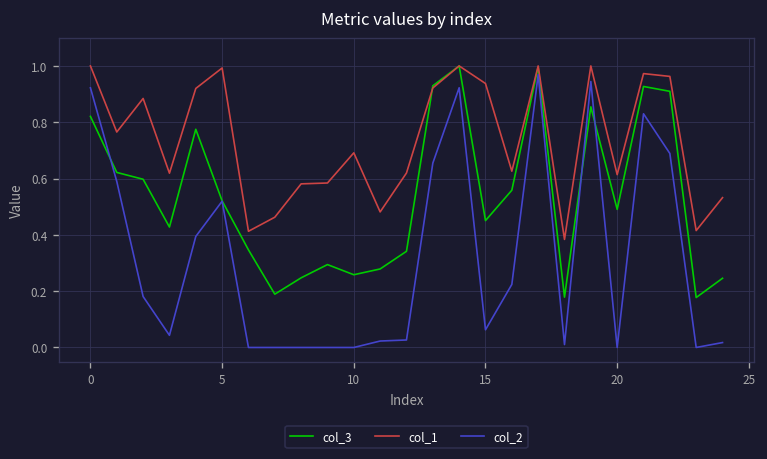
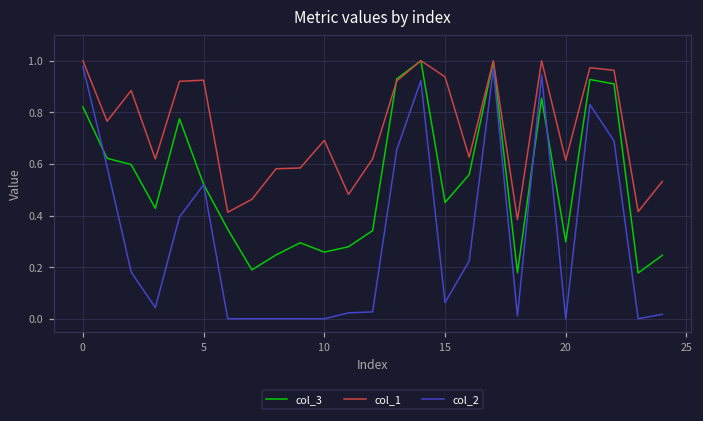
  {
    "col_3": {
      "0": 0.82,
      "10": 0.26,
      "15": 0.45,
-     "20": 0.49
+     "20": 0.30
    },
    "col_1": {
      "0": 1.00,
-     "5": 0.99,
+     "5": 0.92,
      "10": 0.69,
      "15": 0.94,
      "20": 0.61
    },
    "col_2": {
-     "0": 0.92,
+     "0": 0.98,
      "10": 0.00,
      "15": 0.06,
      "20": 0.00
    }
  }
